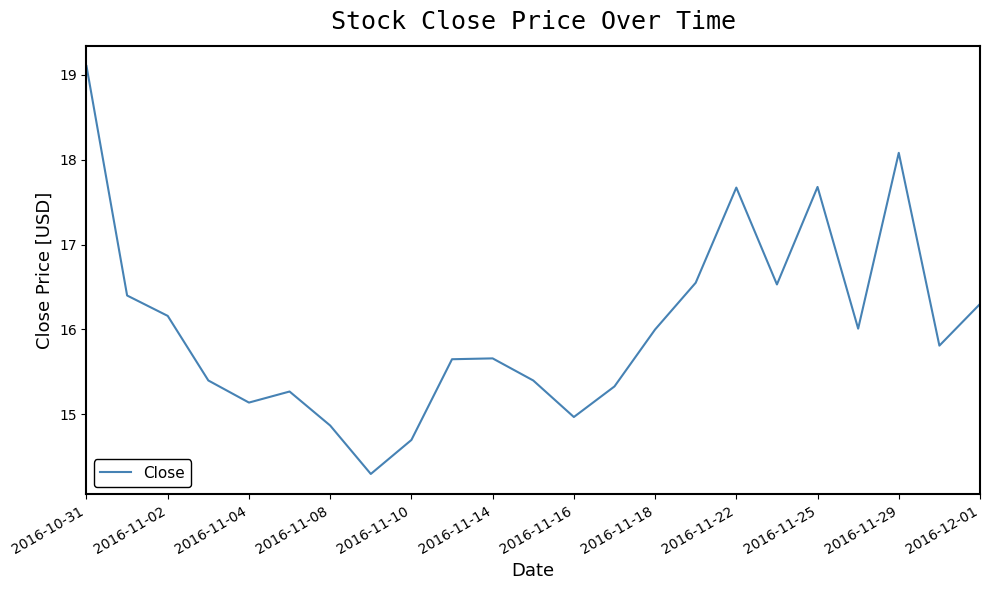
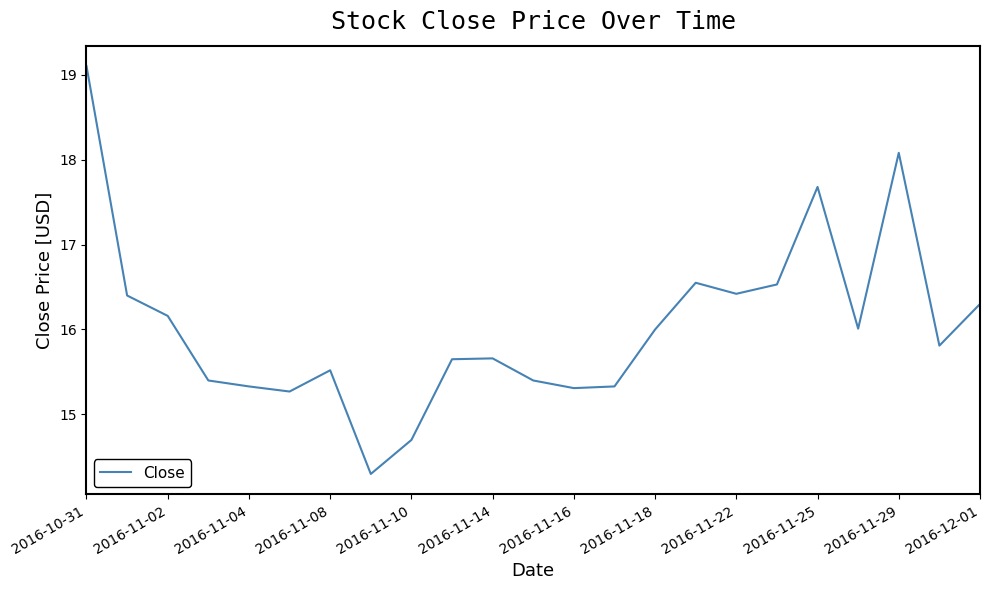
  {
    "2016-10-31": 19.1,
    "2016-11-02": 16.2,
-   "2016-11-04": 15.1,
-   "2016-11-08": 14.9,
+   "2016-11-04": 15.3,
+   "2016-11-08": 15.5,
    "2016-11-10": 14.7,
    "2016-11-14": 15.7,
-   "2016-11-16": 15.0,
+   "2016-11-16": 15.3,
    "2016-11-18": 16.0,
-   "2016-11-22": 17.7,
+   "2016-11-22": 16.4,
    "2016-11-25": 17.7,
    "2016-11-29": 18.1,
    "2016-12-01": 16.3
  }
